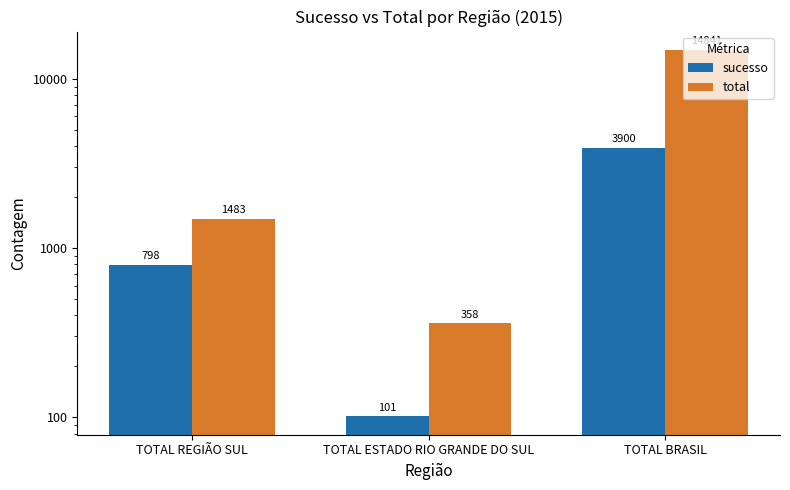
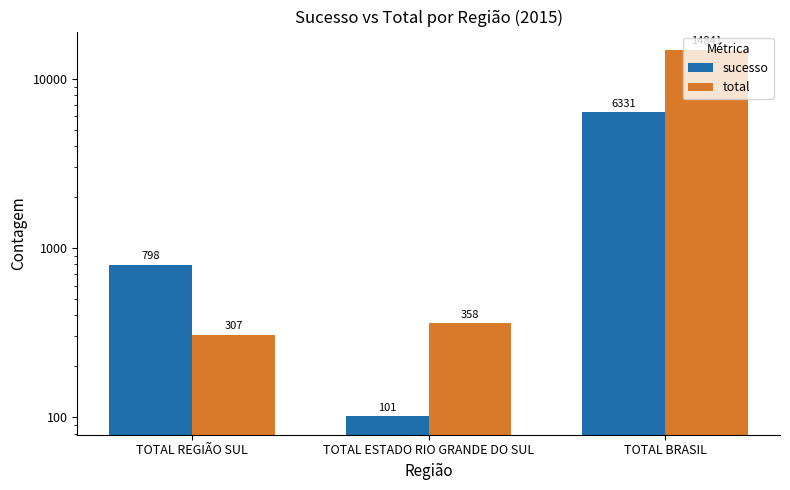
  {
    "sucesso": {
      "TOTAL REGIÃO SUL": 798,
      "TOTAL ESTADO RIO GRANDE DO SUL": 101,
-     "TOTAL BRASIL": 3900
+     "TOTAL BRASIL": 6331
    },
    "total": {
-     "TOTAL REGIÃO SUL": 1483,
+     "TOTAL REGIÃO SUL": 307,
      "TOTAL ESTADO RIO GRANDE DO SUL": 358
    }
  }
